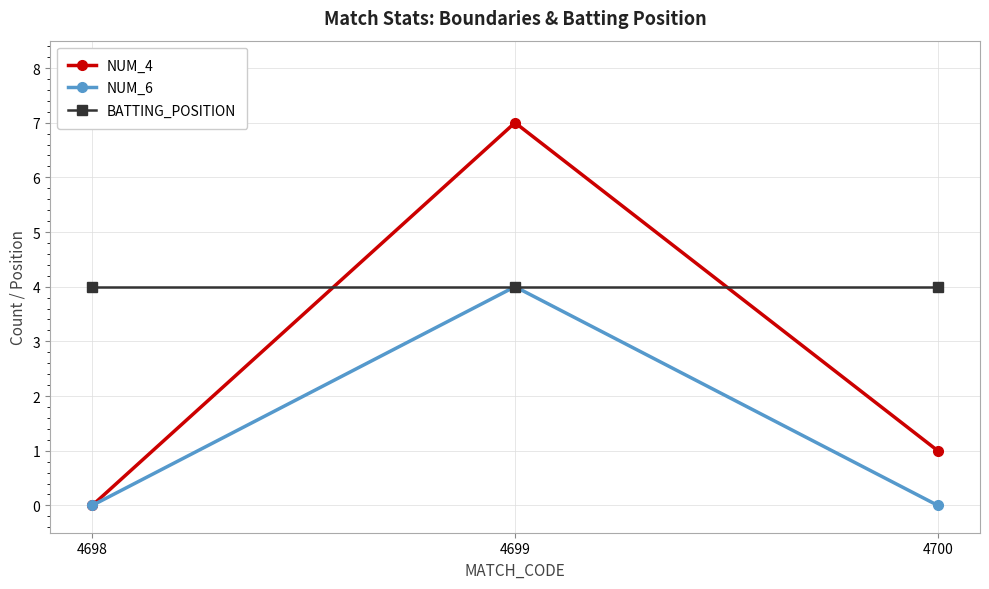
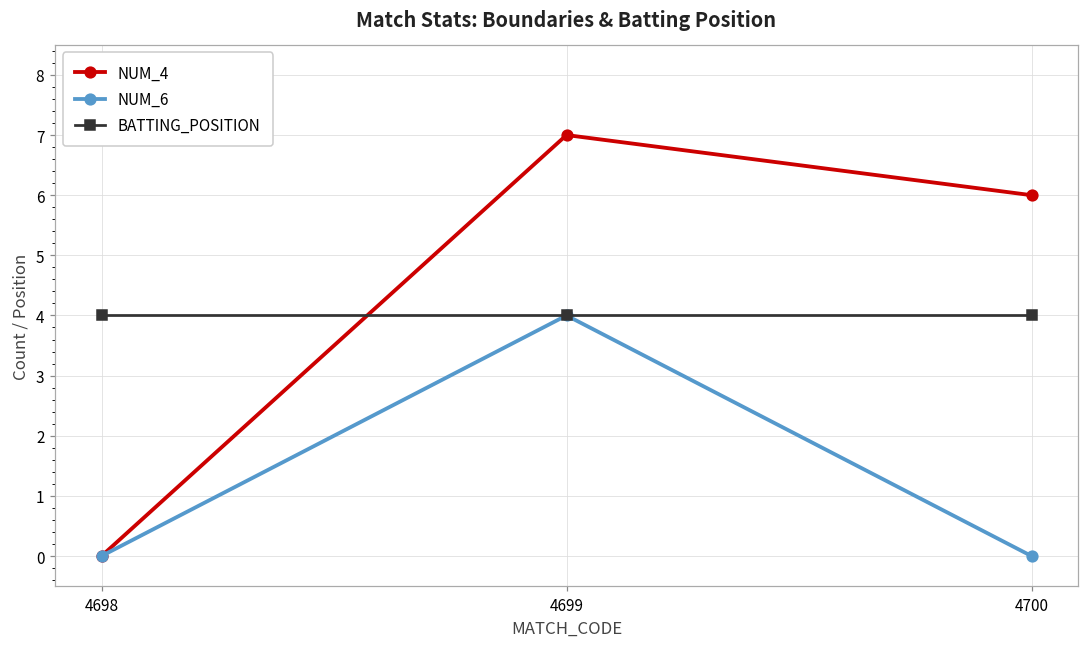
  {
    "NUM_4": {
      "4699": 7,
-     "4700": 1
+     "4700": 6
    },
    "NUM_6": {
      "4700": 0
    },
    "BATTING_POSITION": {
      "4698": 4,
      "4700": 4
    }
  }
